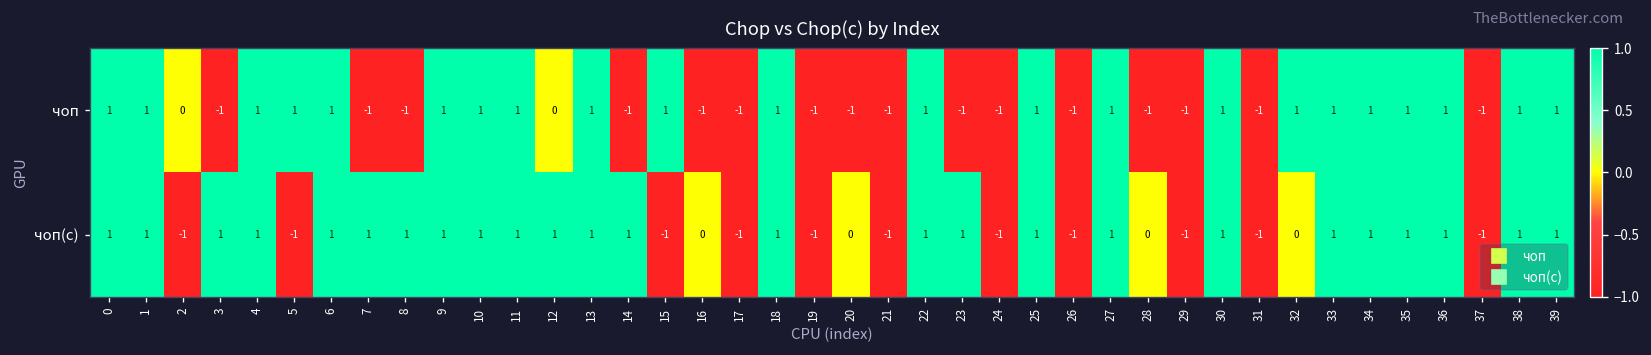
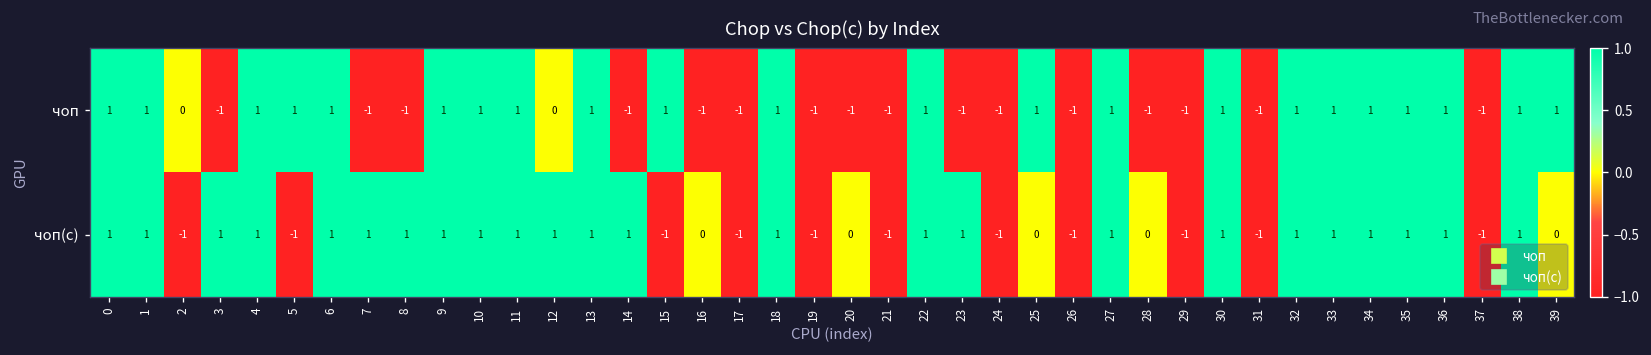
  {
    "чоп": {
      "0": 1,
      "1": 1,
      "2": 0,
      "3": -1,
      "4": 1,
      "5": 1,
      "6": 1,
      "7": -1,
      "8": -1,
      "9": 1,
      "10": 1,
      "11": 1,
      "12": 0,
      "13": 1,
      "14": -1,
      "15": 1,
      "16": -1,
      "17": -1,
      "18": 1,
      "19": -1,
      "20": -1,
      "21": -1,
      "22": 1,
      "23": -1,
      "24": -1,
      "25": 1,
      "26": -1,
      "27": 1,
      "28": -1,
      "29": -1,
      "30": 1,
      "31": -1,
      "32": 1,
      "33": 1,
      "34": 1,
      "35": 1,
      "36": 1,
      "37": -1,
      "38": 1,
      "39": 1
    },
    "чоп(с)": {
      "0": 1,
      "1": 1,
      "2": -1,
      "3": 1,
      "4": 1,
      "5": -1,
      "6": 1,
      "7": 1,
      "8": 1,
      "9": 1,
      "10": 1,
      "11": 1,
      "12": 1,
      "13": 1,
      "14": 1,
      "15": -1,
      "16": 0,
      "17": -1,
      "18": 1,
      "19": -1,
      "20": 0,
      "21": -1,
      "22": 1,
      "23": 1,
      "24": -1,
-     "25": 1,
+     "25": 0,
      "26": -1,
      "27": 1,
      "28": 0,
      "29": -1,
      "30": 1,
      "31": -1,
-     "32": 0,
+     "32": 1,
      "33": 1,
      "34": 1,
      "35": 1,
      "36": 1,
      "37": -1,
      "38": 1,
-     "39": 1
+     "39": 0
    }
  }
